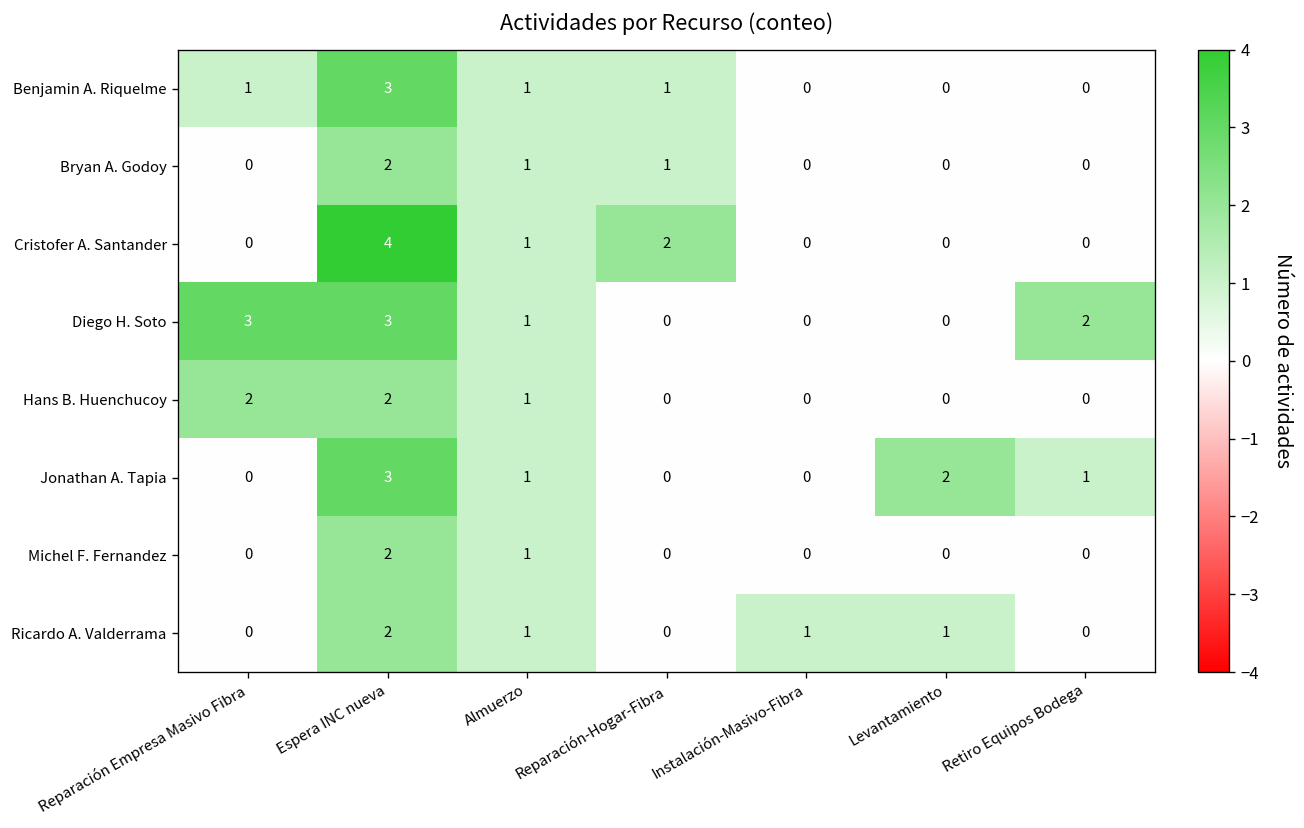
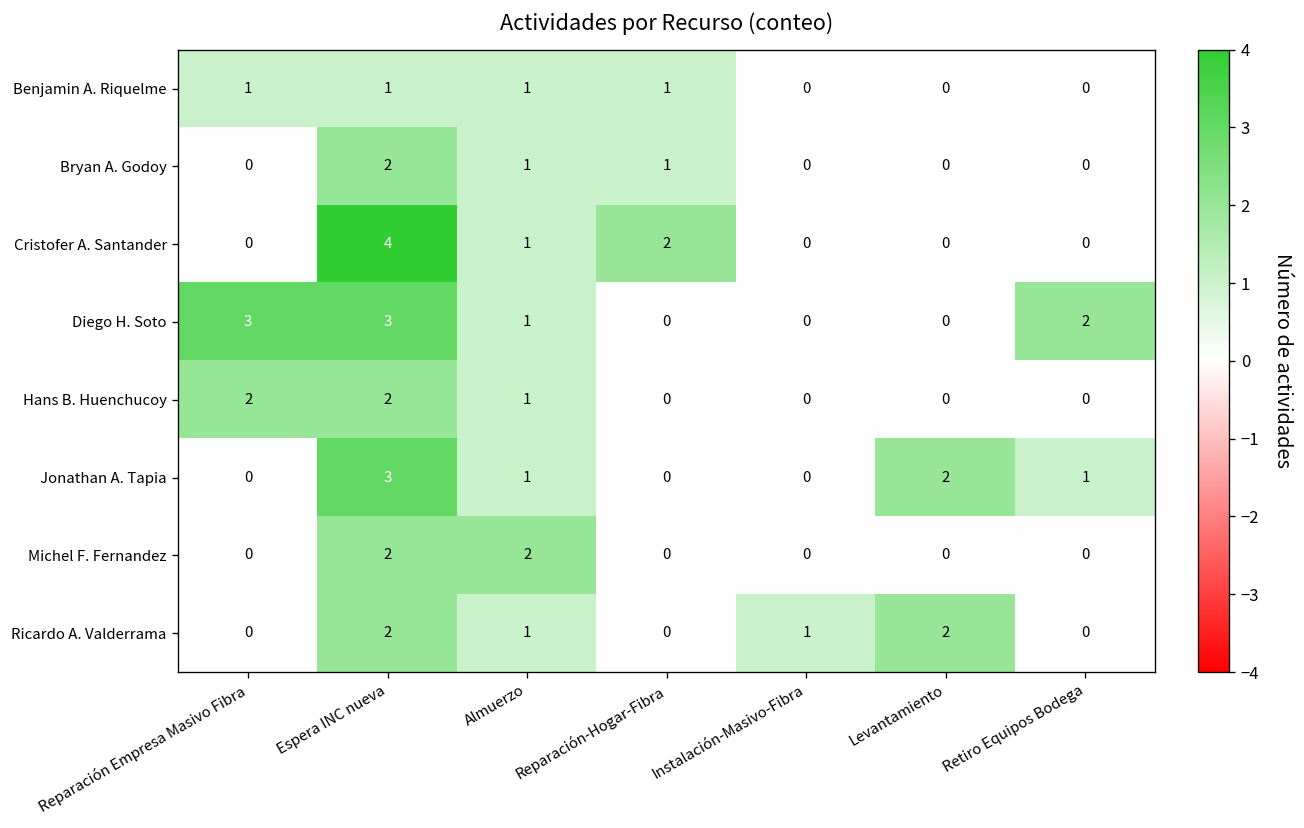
  {
    "Benjamin A. Riquelme": {
      "Reparación Empresa Masivo Fibra": 1,
-     "Espera INC nueva": 3,
+     "Espera INC nueva": 1,
      "Almuerzo": 1,
      "Reparación-Hogar-Fibra": 1,
      "Instalación-Masivo-Fibra": 0,
      "Levantamiento": 0,
      "Retiro Equipos Bodega": 0
    },
    "Bryan A. Godoy": {
      "Reparación Empresa Masivo Fibra": 0,
      "Espera INC nueva": 2,
      "Almuerzo": 1,
      "Reparación-Hogar-Fibra": 1,
      "Instalación-Masivo-Fibra": 0,
      "Levantamiento": 0,
      "Retiro Equipos Bodega": 0
    },
    "Cristofer A. Santander": {
      "Reparación Empresa Masivo Fibra": 0,
      "Espera INC nueva": 4,
      "Almuerzo": 1,
      "Reparación-Hogar-Fibra": 2,
      "Instalación-Masivo-Fibra": 0,
      "Levantamiento": 0,
      "Retiro Equipos Bodega": 0
    },
    "Diego H. Soto": {
      "Reparación Empresa Masivo Fibra": 3,
      "Espera INC nueva": 3,
      "Almuerzo": 1,
      "Reparación-Hogar-Fibra": 0,
      "Instalación-Masivo-Fibra": 0,
      "Levantamiento": 0,
      "Retiro Equipos Bodega": 2
    },
    "Hans B. Huenchucoy": {
      "Reparación Empresa Masivo Fibra": 2,
      "Espera INC nueva": 2,
      "Almuerzo": 1,
      "Reparación-Hogar-Fibra": 0,
      "Instalación-Masivo-Fibra": 0,
      "Levantamiento": 0,
      "Retiro Equipos Bodega": 0
    },
    "Jonathan A. Tapia": {
      "Reparación Empresa Masivo Fibra": 0,
      "Espera INC nueva": 3,
      "Almuerzo": 1,
      "Reparación-Hogar-Fibra": 0,
      "Instalación-Masivo-Fibra": 0,
      "Levantamiento": 2,
      "Retiro Equipos Bodega": 1
    },
    "Michel F. Fernandez": {
      "Reparación Empresa Masivo Fibra": 0,
      "Espera INC nueva": 2,
-     "Almuerzo": 1,
+     "Almuerzo": 2,
      "Reparación-Hogar-Fibra": 0,
      "Instalación-Masivo-Fibra": 0,
      "Levantamiento": 0,
      "Retiro Equipos Bodega": 0
    },
    "Ricardo A. Valderrama": {
      "Reparación Empresa Masivo Fibra": 0,
      "Espera INC nueva": 2,
      "Almuerzo": 1,
      "Reparación-Hogar-Fibra": 0,
      "Instalación-Masivo-Fibra": 1,
-     "Levantamiento": 1,
+     "Levantamiento": 2,
      "Retiro Equipos Bodega": 0
    }
  }
